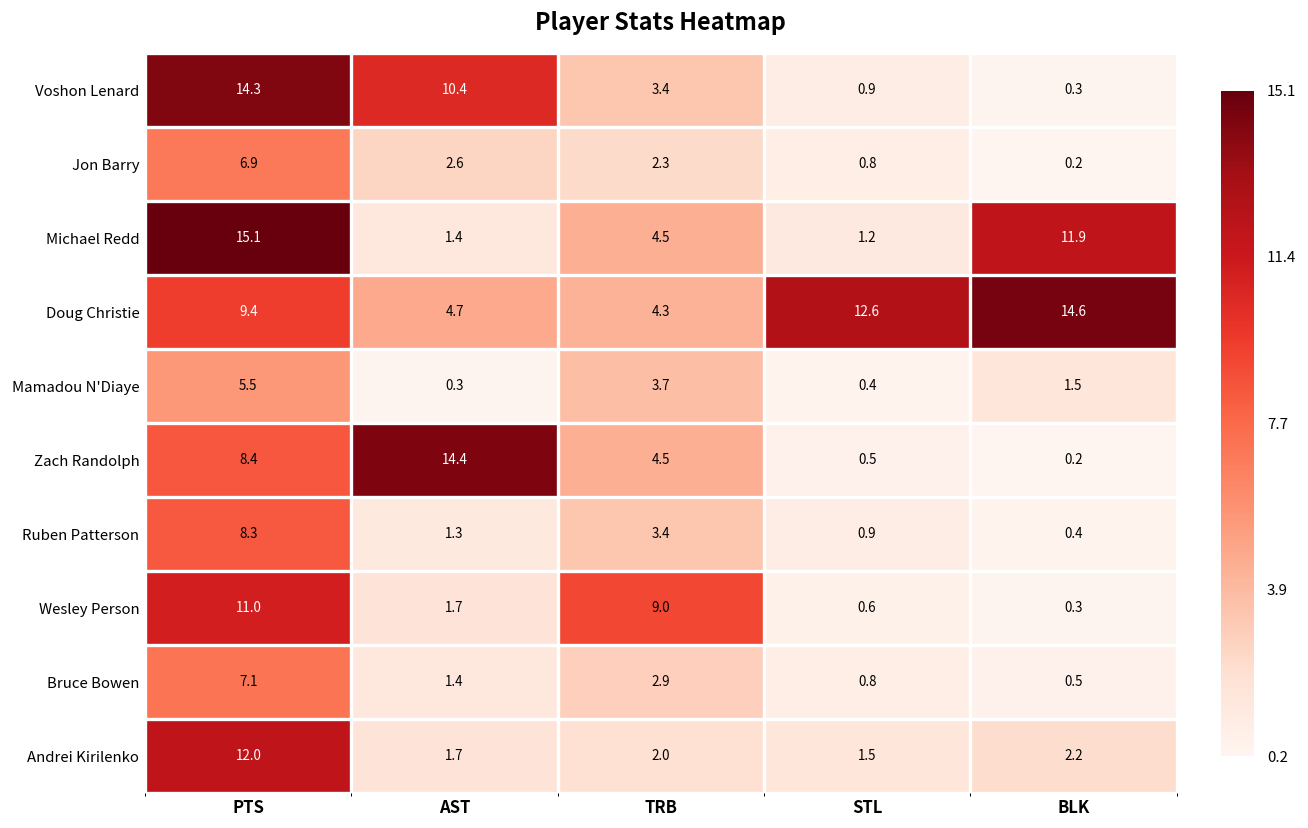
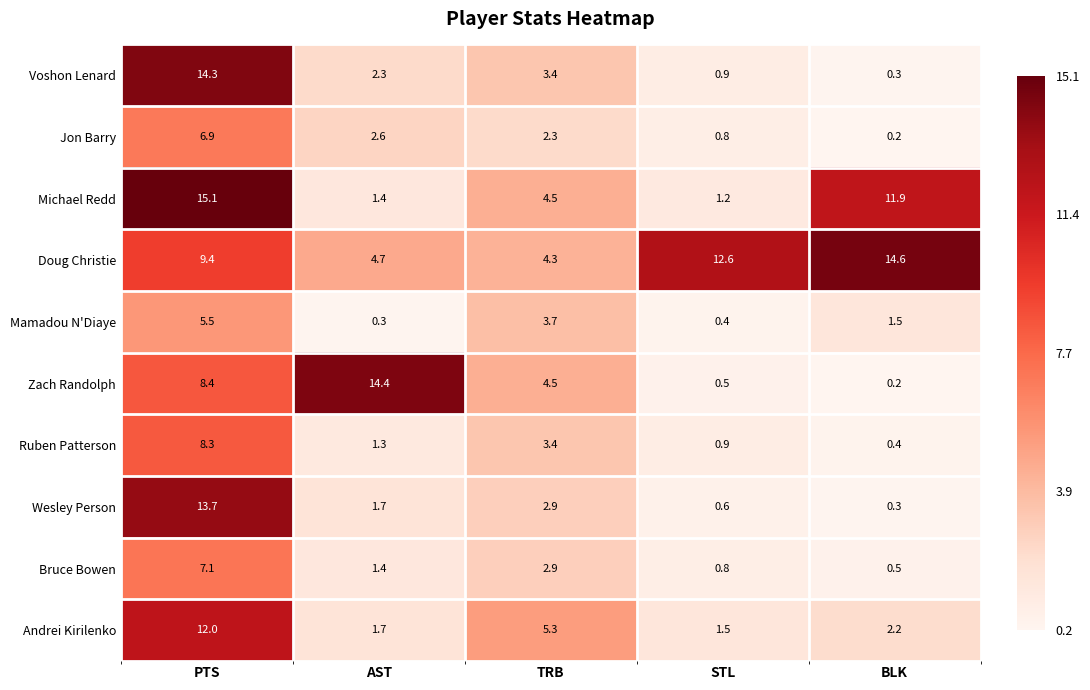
  {
    "Voshon Lenard": {
      "PTS": 14.3,
-     "AST": 10.4,
+     "AST": 2.3,
      "TRB": 3.4,
      "STL": 0.9,
      "BLK": 0.3
    },
    "Jon Barry": {
      "PTS": 6.9,
      "AST": 2.6,
      "TRB": 2.3,
      "STL": 0.8,
      "BLK": 0.2
    },
    "Michael Redd": {
      "PTS": 15.1,
      "AST": 1.4,
      "TRB": 4.5,
      "STL": 1.2,
      "BLK": 11.9
    },
    "Doug Christie": {
      "PTS": 9.4,
      "AST": 4.7,
      "TRB": 4.3,
      "STL": 12.6,
      "BLK": 14.6
    },
    "Mamadou N'Diaye": {
      "PTS": 5.5,
      "AST": 0.3,
      "TRB": 3.7,
      "STL": 0.4,
      "BLK": 1.5
    },
    "Zach Randolph": {
      "PTS": 8.4,
      "AST": 14.4,
      "TRB": 4.5,
      "STL": 0.5,
      "BLK": 0.2
    },
    "Ruben Patterson": {
      "PTS": 8.3,
      "AST": 1.3,
      "TRB": 3.4,
      "STL": 0.9,
      "BLK": 0.4
    },
    "Wesley Person": {
-     "PTS": 11.0,
+     "PTS": 13.7,
      "AST": 1.7,
-     "TRB": 9.0,
+     "TRB": 2.9,
      "STL": 0.6,
      "BLK": 0.3
    },
    "Bruce Bowen": {
      "PTS": 7.1,
      "AST": 1.4,
      "TRB": 2.9,
      "STL": 0.8,
      "BLK": 0.5
    },
    "Andrei Kirilenko": {
      "PTS": 12.0,
      "AST": 1.7,
-     "TRB": 2.0,
+     "TRB": 5.3,
      "STL": 1.5,
      "BLK": 2.2
    }
  }
